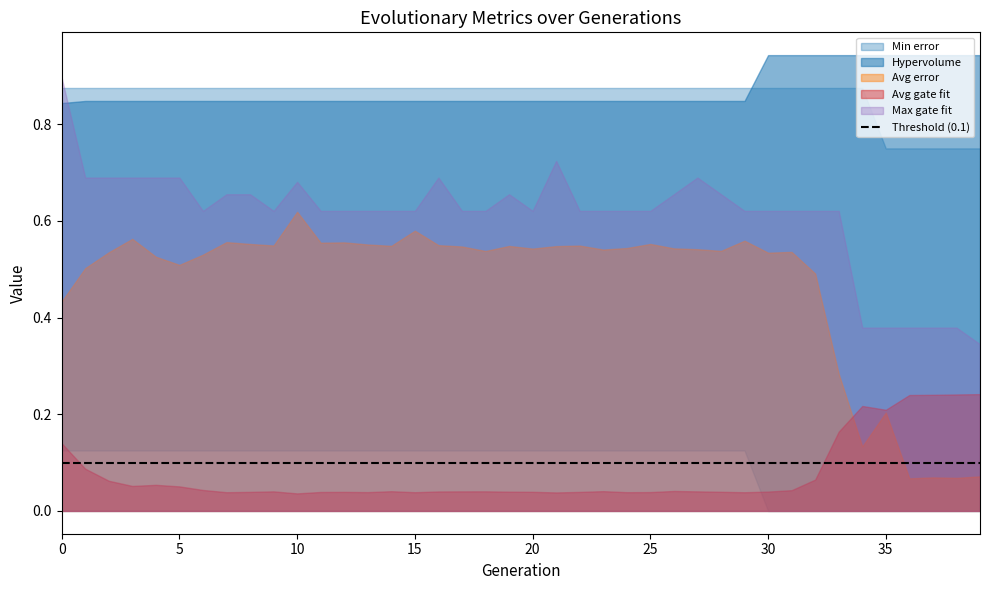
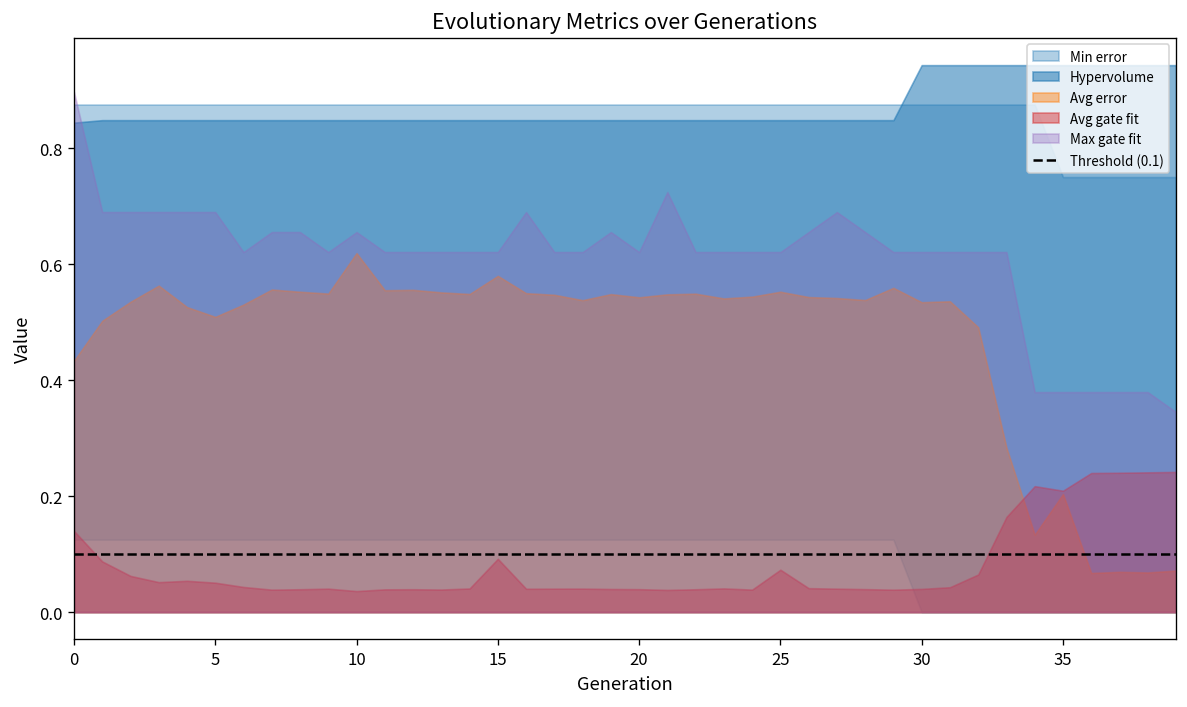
  {
    "Avg error": {
      "0": 0.43,
      "5": 0.51,
      "10": 0.62,
      "15": 0.58,
      "20": 0.54,
      "25": 0.55,
      "30": 0.53,
      "35": 0.20
    },
    "Avg gate fit": {
      "0": 0.14,
      "5": 0.05,
      "10": 0.04,
-     "15": 0.04,
+     "15": 0.09,
      "20": 0.04,
-     "25": 0.04,
+     "25": 0.07,
      "30": 0.04,
      "35": 0.21
    },
    "Max gate fit": {
      "0": 0.90,
      "5": 0.69,
-     "10": 0.68,
+     "10": 0.66,
      "15": 0.62,
      "20": 0.62,
      "25": 0.62,
      "30": 0.62,
      "35": 0.38
    }
  }
